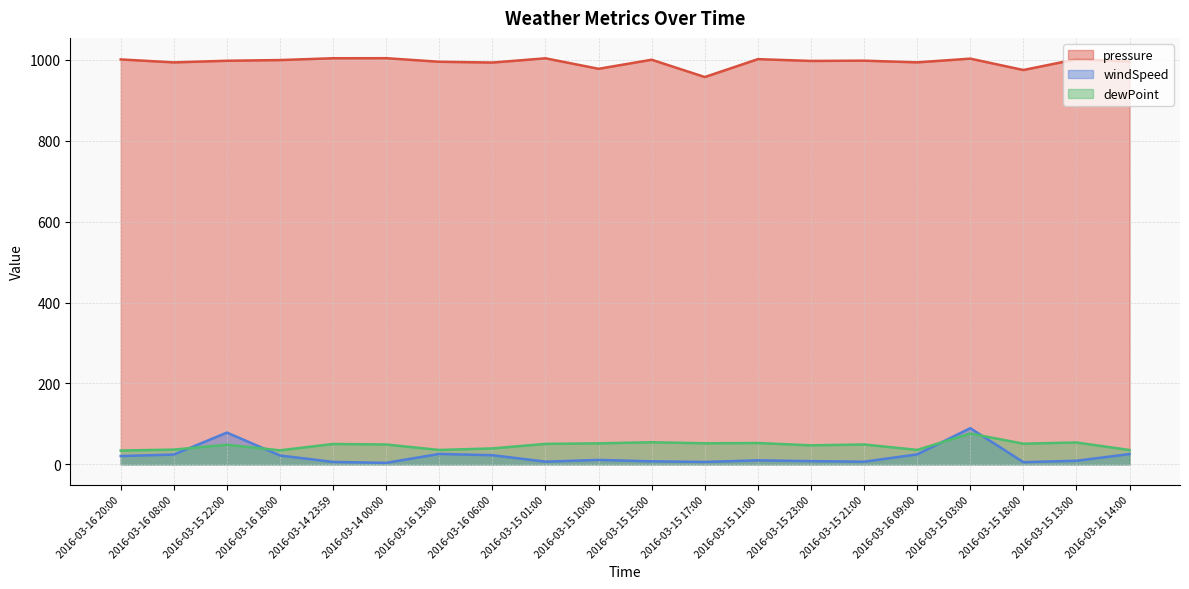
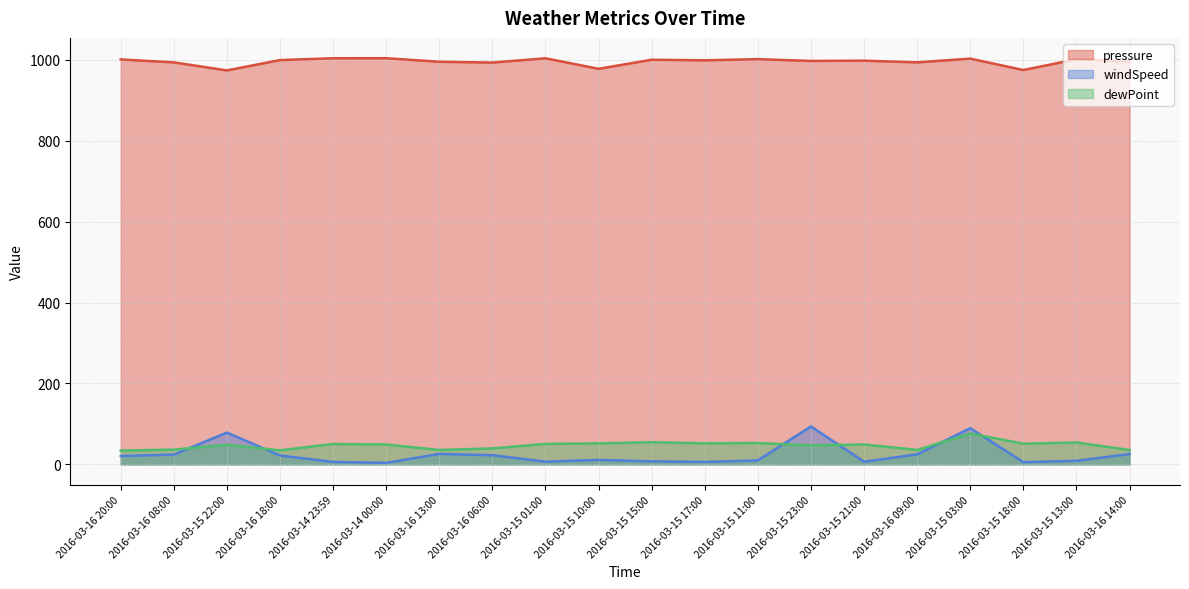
  {
    "pressure": {
      "2016-03-16 20:00": 1000,
      "2016-03-16 08:00": 990,
-     "2016-03-15 22:00": 1000,
+     "2016-03-15 22:00": 970,
      "2016-03-16 18:00": 1000,
      "2016-03-14 23:59": 1000,
      "2016-03-14 00:00": 1000,
      "2016-03-16 13:00": 1000,
      "2016-03-16 06:00": 990,
      "2016-03-15 01:00": 1000,
      "2016-03-15 10:00": 980,
      "2016-03-15 15:00": 1000,
-     "2016-03-15 17:00": 960,
+     "2016-03-15 17:00": 1000,
      "2016-03-15 11:00": 1000,
      "2016-03-15 23:00": 1000,
      "2016-03-15 21:00": 1000,
      "2016-03-16 09:00": 990,
      "2016-03-15 03:00": 1000,
      "2016-03-15 18:00": 980
    },
    "windSpeed": {
      "2016-03-16 20:00": 20,
      "2016-03-16 08:00": 20,
      "2016-03-15 22:00": 80,
      "2016-03-16 18:00": 20,
      "2016-03-14 23:59": 10,
      "2016-03-14 00:00": 0,
      "2016-03-16 13:00": 30,
      "2016-03-16 06:00": 20,
      "2016-03-15 01:00": 10,
      "2016-03-15 10:00": 10,
      "2016-03-15 15:00": 10,
      "2016-03-15 17:00": 10,
      "2016-03-15 11:00": 10,
-     "2016-03-15 23:00": 10,
+     "2016-03-15 23:00": 90,
      "2016-03-15 21:00": 10,
      "2016-03-16 09:00": 20,
      "2016-03-15 03:00": 90,
      "2016-03-15 18:00": 10,
      "2016-03-15 13:00": 10,
      "2016-03-16 14:00": 30
    },
    "dewPoint": {
      "2016-03-16 20:00": 30,
      "2016-03-16 08:00": 40,
      "2016-03-15 22:00": 50,
      "2016-03-16 18:00": 30,
      "2016-03-14 23:59": 50,
      "2016-03-14 00:00": 50,
      "2016-03-16 13:00": 40,
      "2016-03-16 06:00": 40,
      "2016-03-15 01:00": 50,
      "2016-03-15 10:00": 50,
      "2016-03-15 15:00": 50,
      "2016-03-15 17:00": 50,
      "2016-03-15 11:00": 50,
      "2016-03-15 23:00": 50,
      "2016-03-15 21:00": 50,
      "2016-03-16 09:00": 40,
      "2016-03-15 03:00": 80,
      "2016-03-15 18:00": 50,
      "2016-03-15 13:00": 50,
      "2016-03-16 14:00": 40
    }
  }
